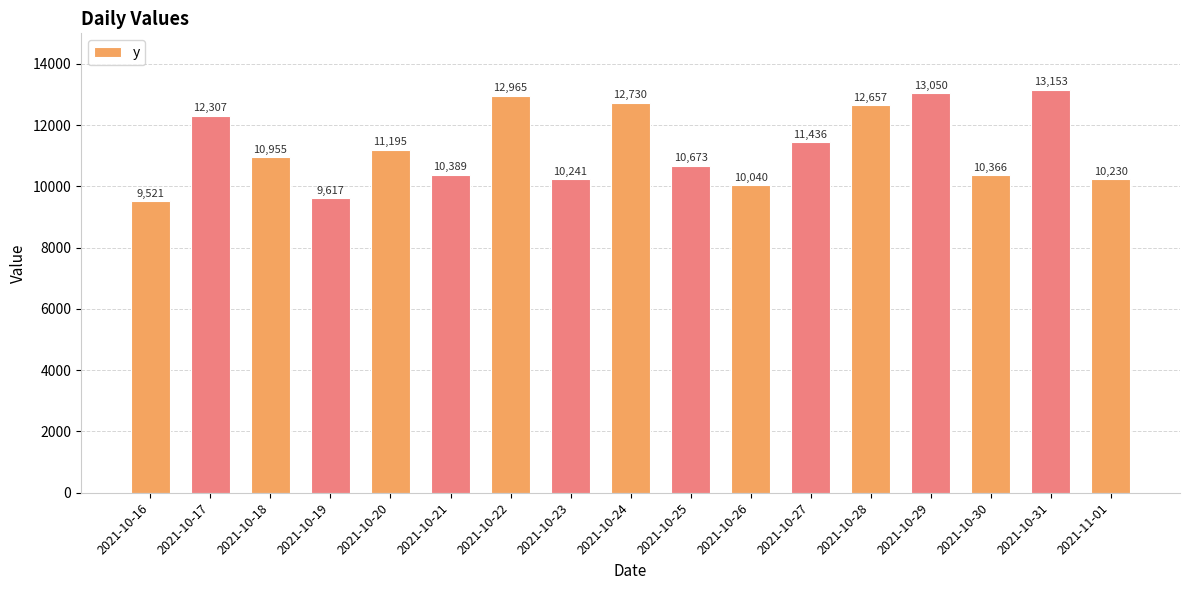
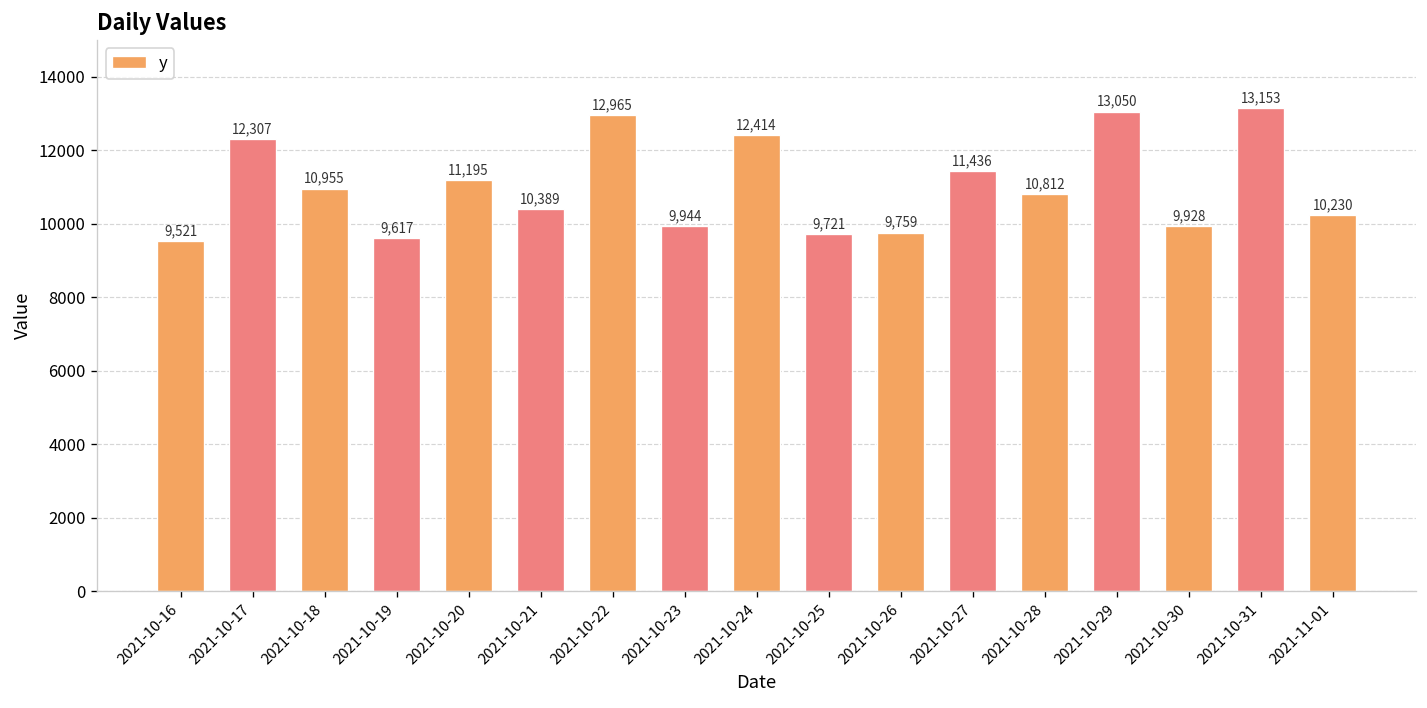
  {
    "2021-10-16": "9,521",
    "2021-10-17": "12,307",
    "2021-10-18": "10,955",
    "2021-10-19": "9,617",
    "2021-10-20": "11,195",
    "2021-10-21": "10,389",
    "2021-10-22": "12,965",
-   "2021-10-23": "10,241",
-   "2021-10-24": "12,730",
-   "2021-10-25": "10,673",
-   "2021-10-26": "10,040",
+   "2021-10-23": "9,944",
+   "2021-10-24": "12,414",
+   "2021-10-25": "9,721",
+   "2021-10-26": "9,759",
    "2021-10-27": "11,436",
-   "2021-10-28": "12,657",
+   "2021-10-28": "10,812",
    "2021-10-29": "13,050",
-   "2021-10-30": "10,366",
+   "2021-10-30": "9,928",
    "2021-10-31": "13,153",
    "2021-11-01": "10,230"
  }
